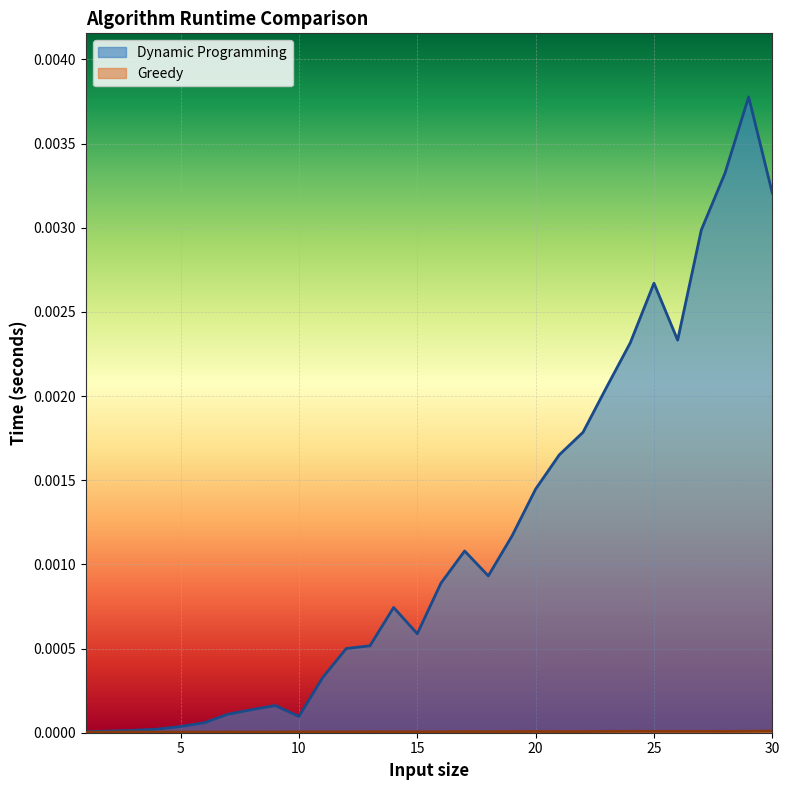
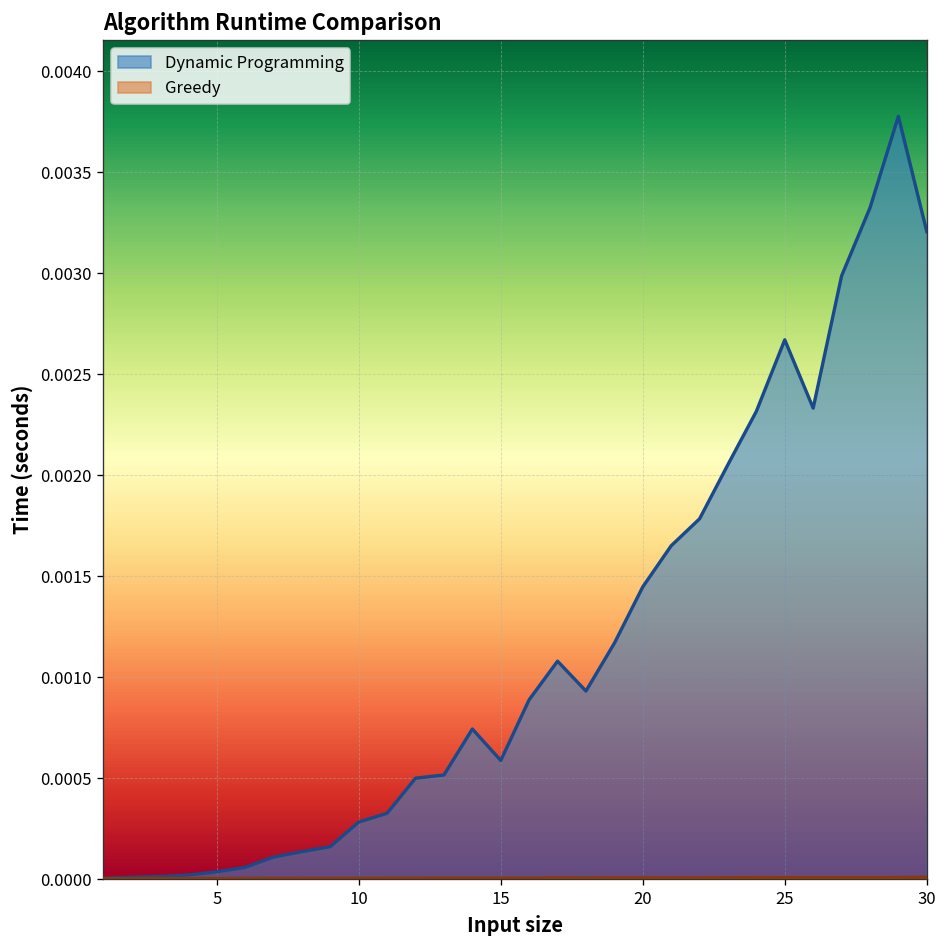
  {
    "Dynamic Programming": {
      "5": 0.00004,
-     "10": 0.00010,
+     "10": 0.00028,
      "15": 0.00059,
      "20": 0.00145,
      "25": 0.00267,
      "30": 0.00321
    },
    "Greedy": {
      "5": 0.00000,
      "10": 0.00000,
      "15": 0.00001,
      "20": 0.00001,
      "25": 0.00001,
      "30": 0.00001
    }
  }
